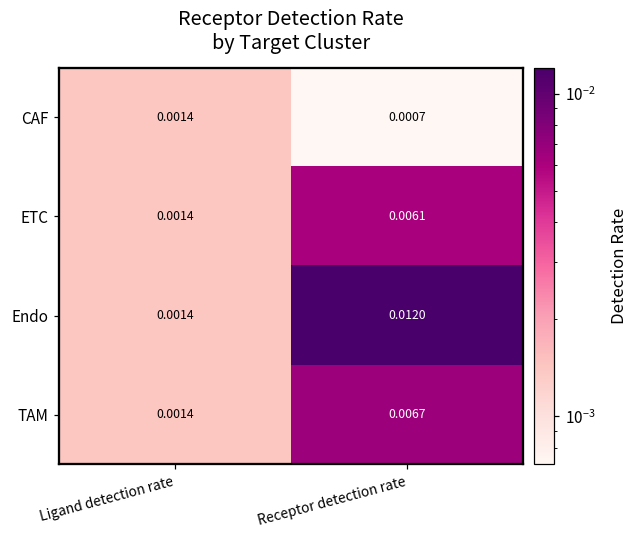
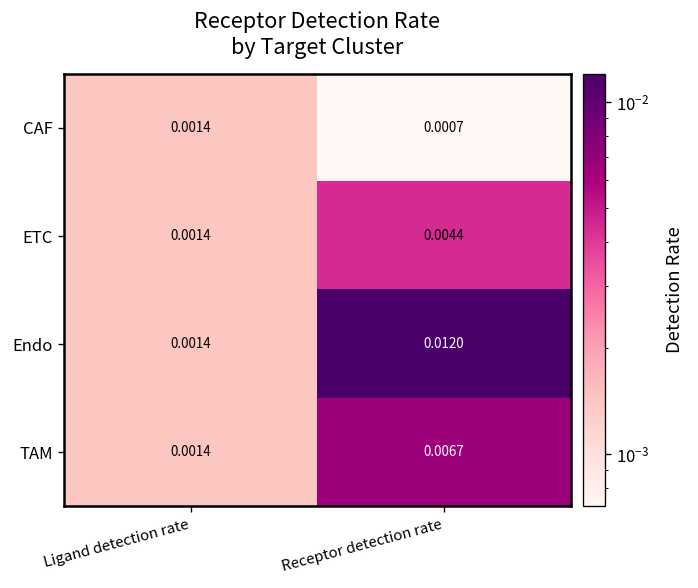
  {
    "CAF": {
      "Ligand detection rate": 0.0014,
      "Receptor detection rate": 0.0007
    },
    "ETC": {
      "Ligand detection rate": 0.0014,
-     "Receptor detection rate": 0.0061
+     "Receptor detection rate": 0.0044
    },
    "Endo": {
      "Ligand detection rate": 0.0014,
      "Receptor detection rate": 0.0120
    },
    "TAM": {
      "Ligand detection rate": 0.0014,
      "Receptor detection rate": 0.0067
    }
  }
